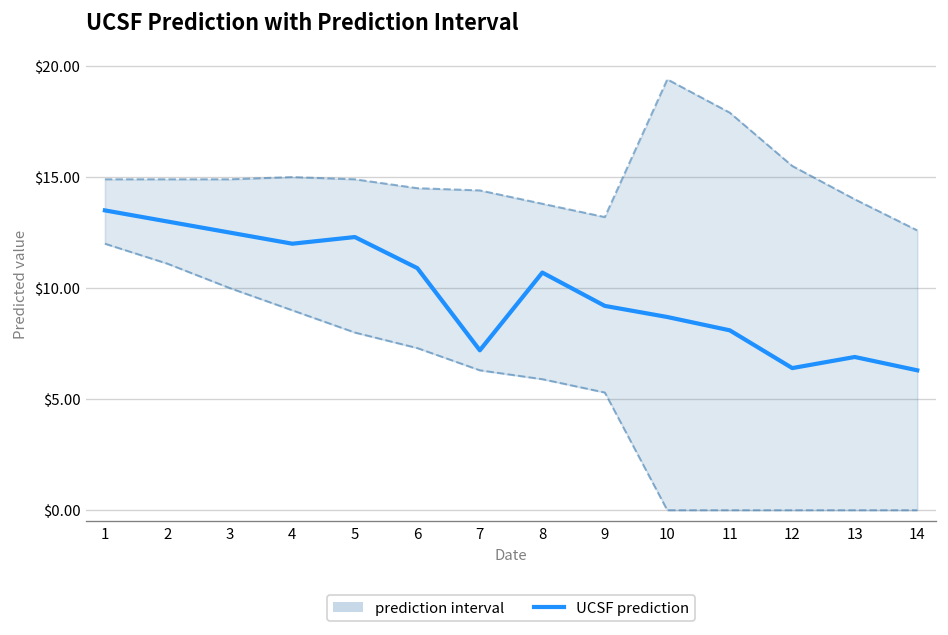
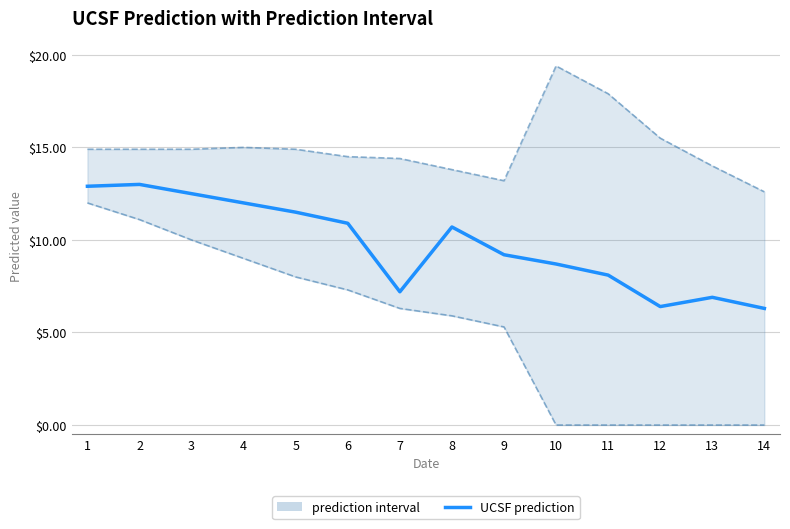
  {
    "UCSF prediction": {
-     "1": "$13.5",
+     "1": "$12.9",
      "2": "$13.0",
      "3": "$12.5",
      "4": "$12.0",
-     "5": "$12.3",
+     "5": "$11.5",
      "6": "$10.9",
      "7": "$7.2",
      "8": "$10.7",
      "9": "$9.2",
      "10": "$8.7",
      "11": "$8.1",
      "12": "$6.4",
      "13": "$6.9",
      "14": "$6.3"
    }
  }
